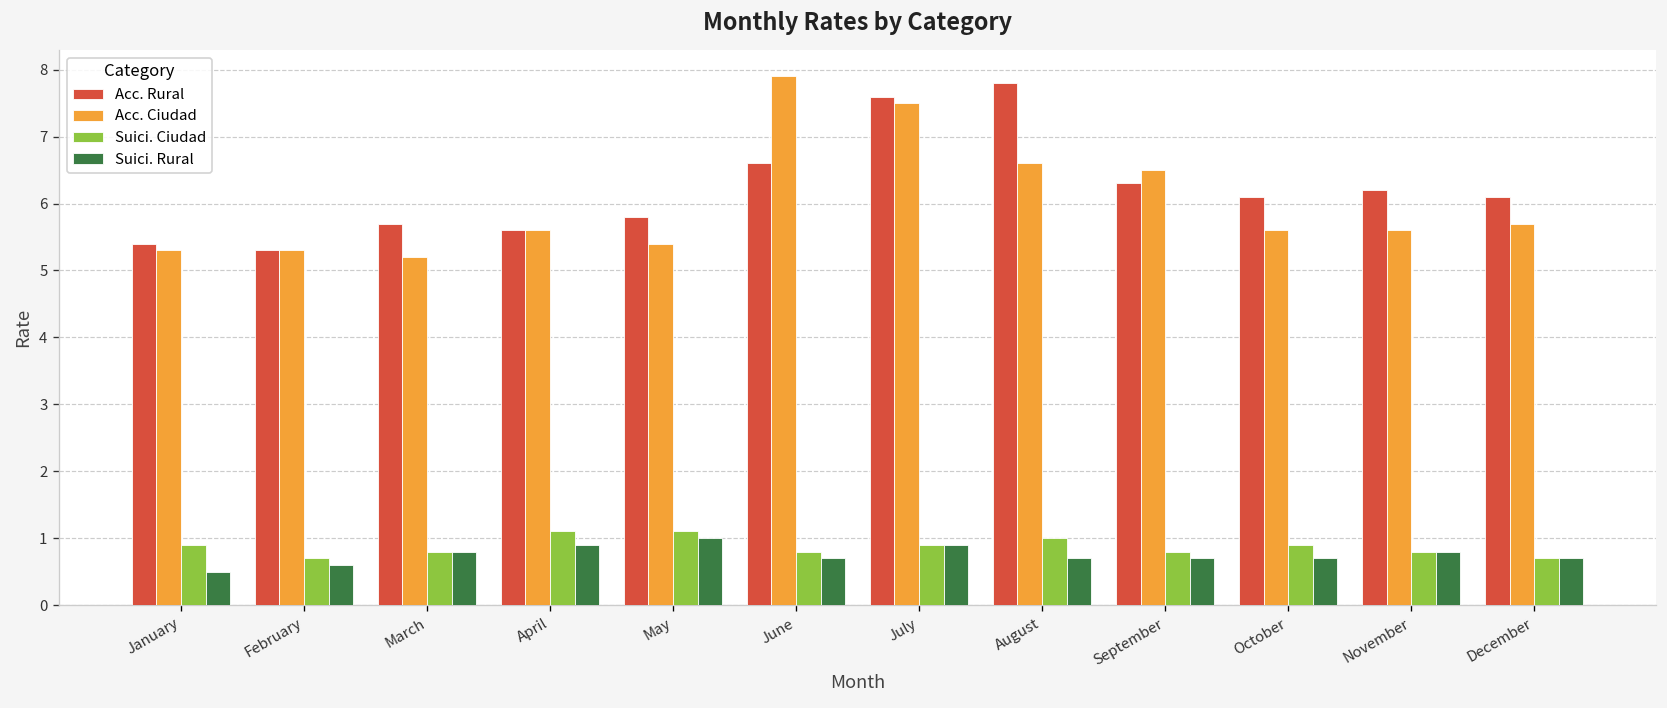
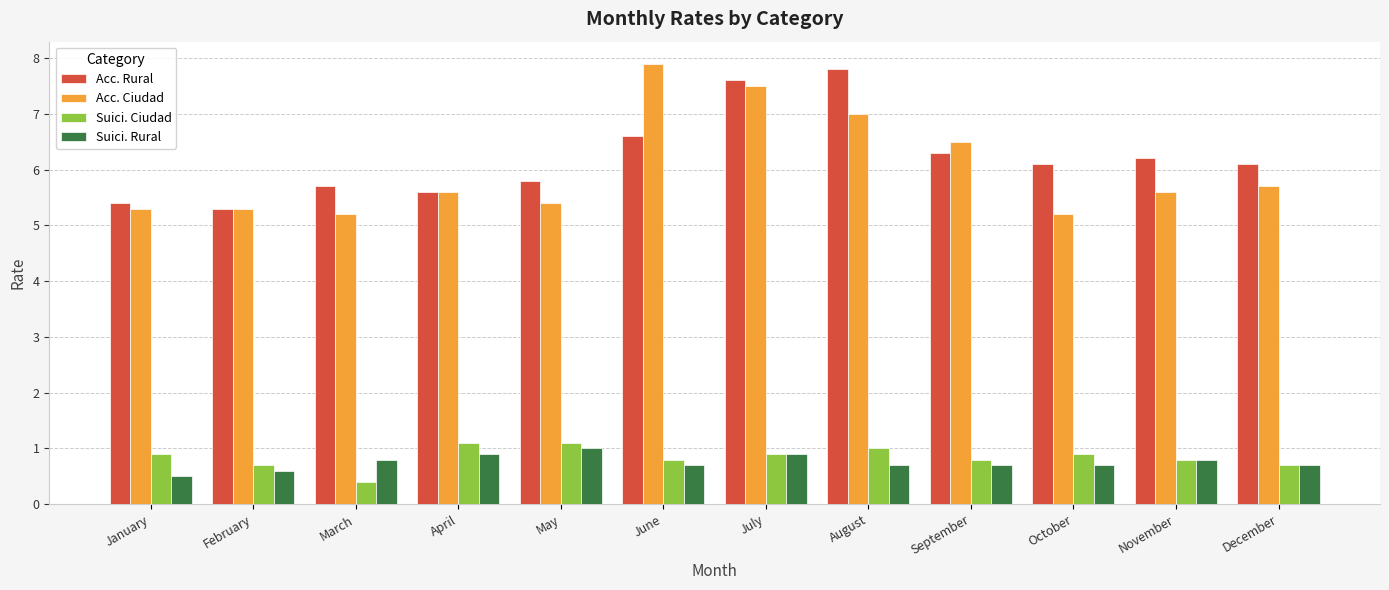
  {
    "Acc. Rural": {
      "January": 5.4,
      "February": 5.3,
      "March": 5.7,
      "April": 5.6,
      "May": 5.8,
      "June": 6.6,
      "July": 7.6,
      "August": 7.8,
      "September": 6.3,
      "October": 6.1,
      "November": 6.2,
      "December": 6.1
    },
    "Acc. Ciudad": {
      "January": 5.3,
      "February": 5.3,
      "March": 5.2,
      "April": 5.6,
      "May": 5.4,
      "June": 7.9,
      "July": 7.5,
-     "August": 6.6,
+     "August": 7.0,
      "September": 6.5,
-     "October": 5.6,
+     "October": 5.2,
      "November": 5.6,
      "December": 5.7
    },
    "Suici. Ciudad": {
      "January": 0.9,
      "February": 0.7,
-     "March": 0.8,
+     "March": 0.4,
      "April": 1.1,
      "May": 1.1,
      "June": 0.8,
      "July": 0.9,
      "August": 1.0,
      "September": 0.8,
      "October": 0.9,
      "November": 0.8,
      "December": 0.7
    },
    "Suici. Rural": {
      "January": 0.5,
      "February": 0.6,
      "March": 0.8,
      "April": 0.9,
      "May": 1.0,
      "June": 0.7,
      "July": 0.9,
      "August": 0.7,
      "September": 0.7,
      "October": 0.7,
      "November": 0.8,
      "December": 0.7
    }
  }
